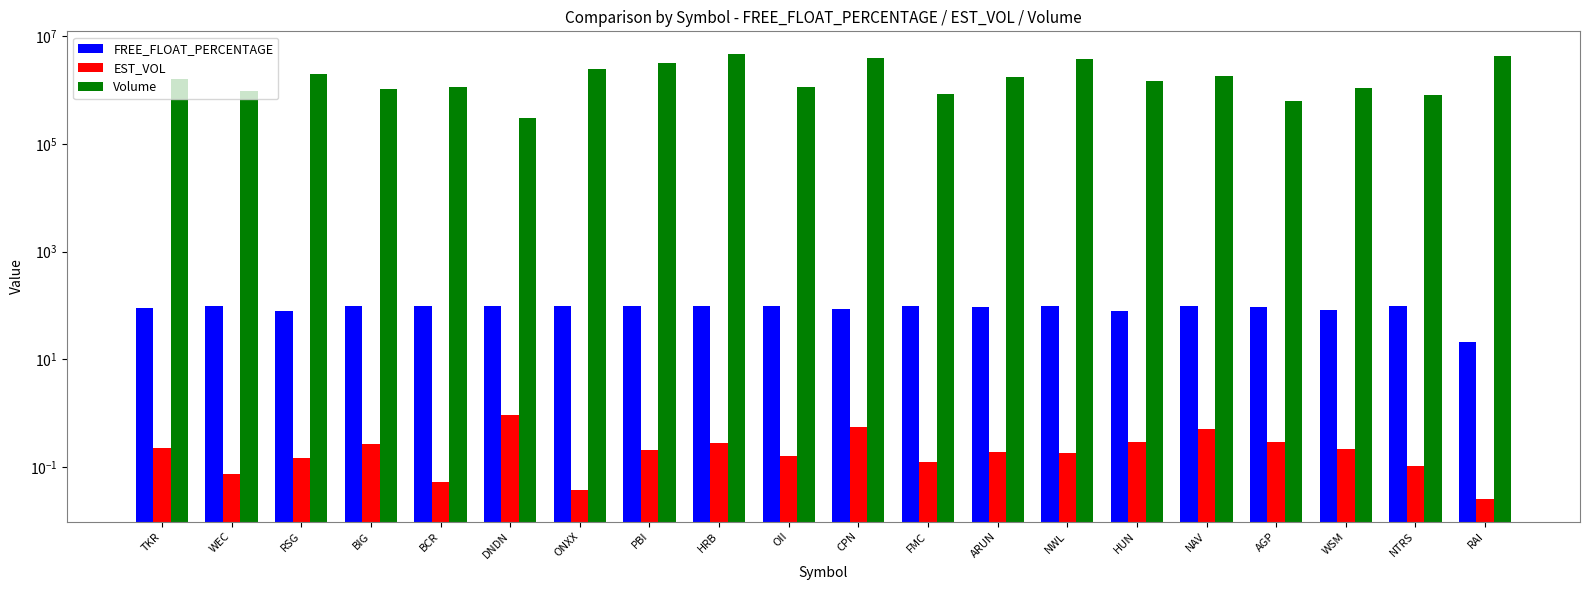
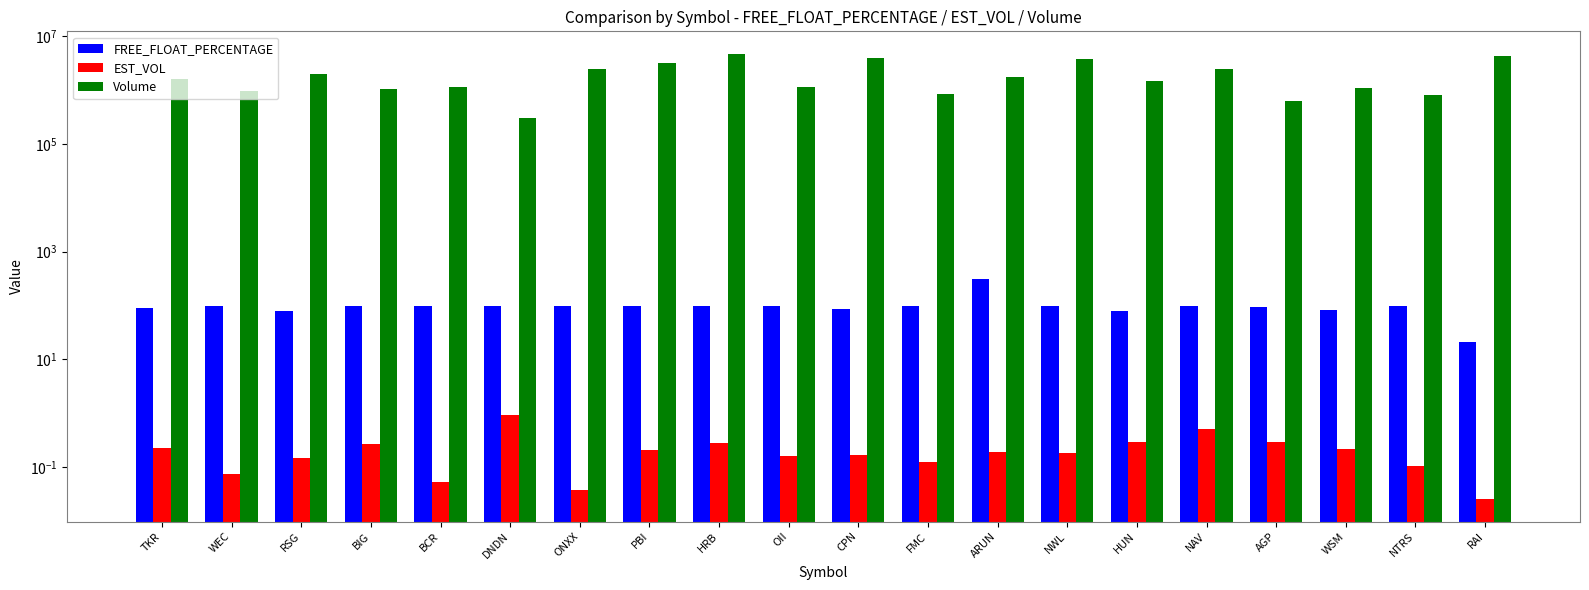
  {
    "FREE_FLOAT_PERCENTAGE": {
      "TKR": 90,
      "WEC": 100,
      "RSG": 80,
      "BIG": 100,
      "BCR": 100,
      "DNDN": 100,
      "ONXX": 100,
      "PBI": 100,
      "HRB": 100,
      "OII": 100,
      "CPN": 90,
      "FMC": 100,
-     "ARUN": 90,
+     "ARUN": 300,
      "NWL": 100,
      "HUN": 80,
      "NAV": 100,
      "AGP": 90,
      "WSM": 80,
      "NTRS": 100,
      "RAI": 21
    },
    "EST_VOL": {
      "TKR": 0.23,
      "WEC": 0.08,
      "RSG": 0.15,
      "BIG": 0.3,
      "BCR": 0.05,
      "DNDN": 0.9,
      "ONXX": 0.04,
      "PBI": 0.21,
      "HRB": 0.3,
      "OII": 0.16,
-     "CPN": 0.5,
+     "CPN": 0.17,
      "FMC": 0.12,
      "ARUN": 0.19,
      "NWL": 0.18,
      "HUN": 0.3,
      "NAV": 0.5,
      "AGP": 0.3,
      "WSM": 0.22,
      "NTRS": 0.11,
      "RAI": 0.03
    },
    "Volume": {
      "RSG": 2000000,
      "BIG": 1100000,
      "BCR": 1100000,
      "DNDN": 300000,
      "ONXX": 2000000,
      "PBI": 3000000,
      "HRB": 5000000,
      "OII": 1100000,
      "CPN": 4000000,
      "FMC": 800000,
      "ARUN": 1700000,
      "NWL": 4000000,
      "HUN": 1500000,
-     "NAV": 1800000,
+     "NAV": 3000000,
      "AGP": 600000,
      "WSM": 1100000,
      "NTRS": 800000,
      "RAI": 4000000
    }
  }
